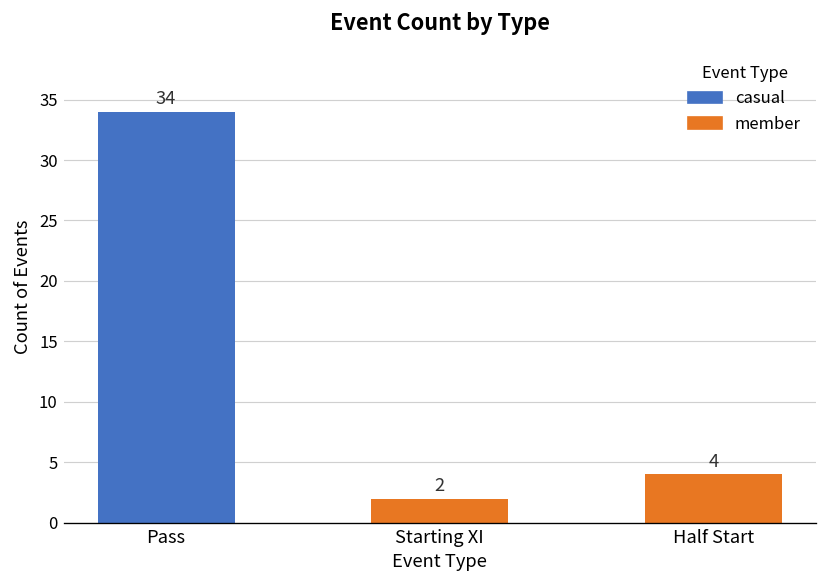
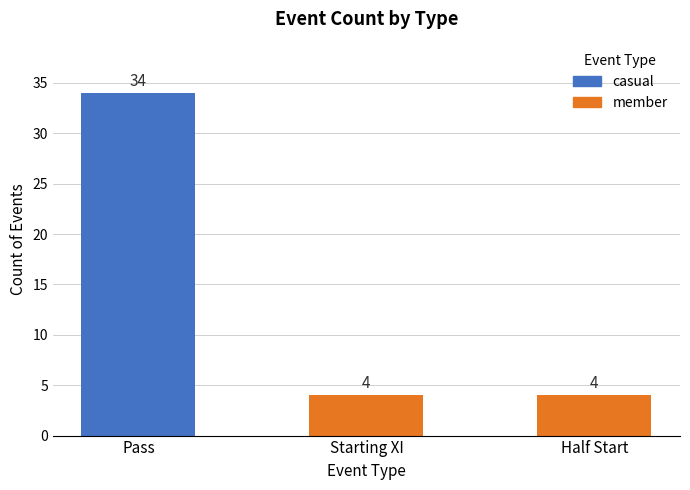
  {
    "Pass": 34,
-   "Starting XI": 2,
+   "Starting XI": 4,
    "Half Start": 4
  }
